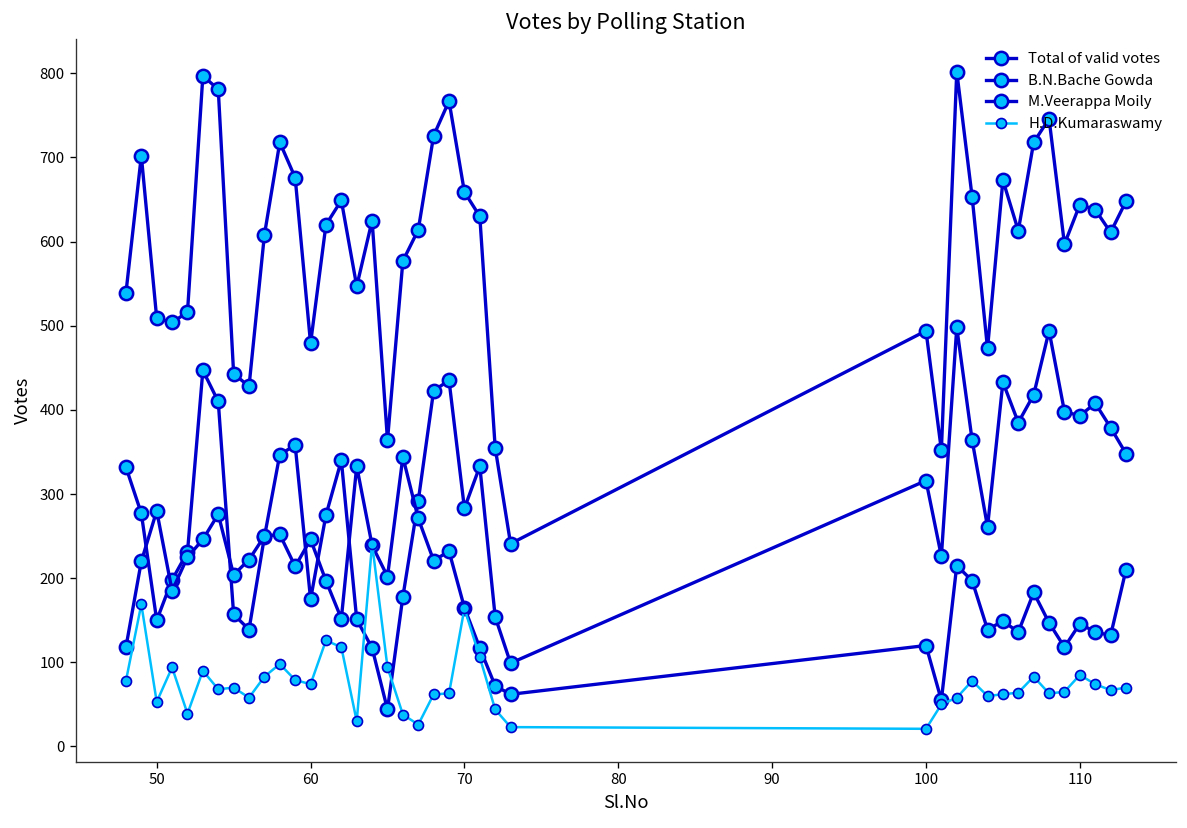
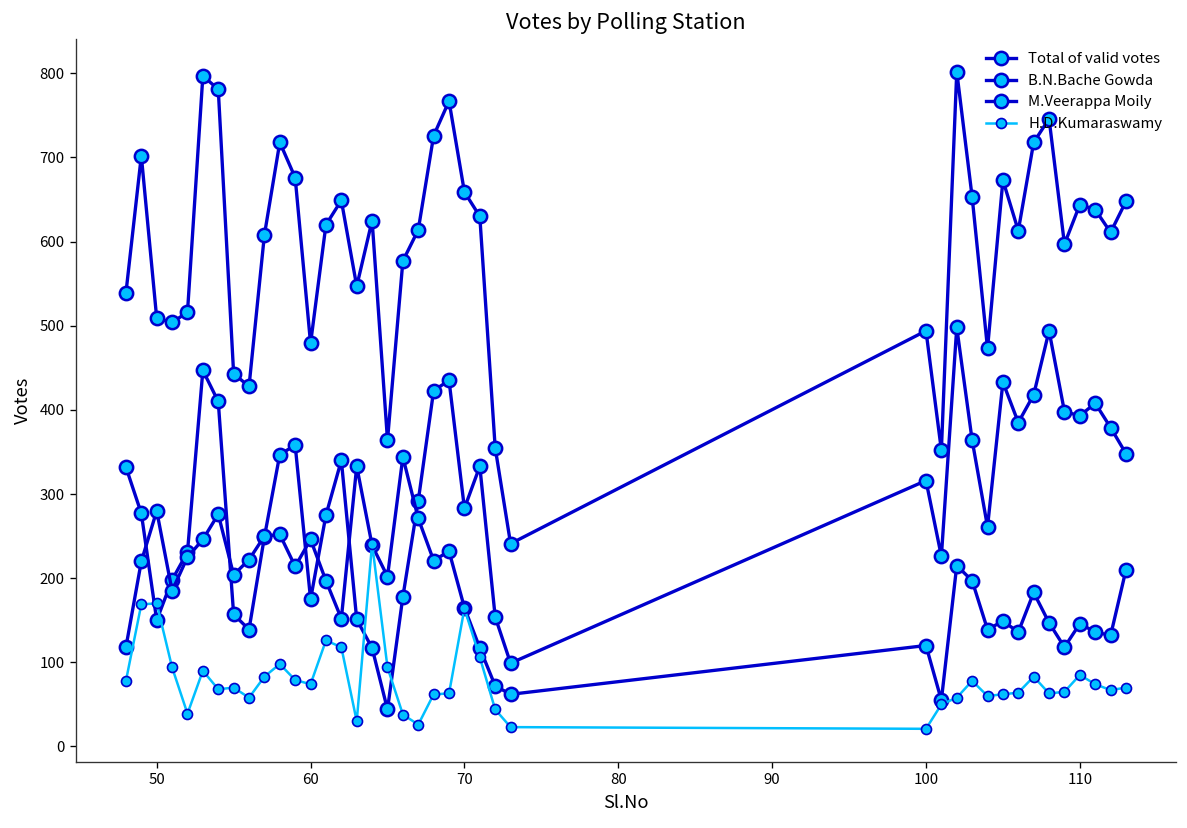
  {
    "H.D.Kumaraswamy": {
-     "50": 50,
+     "50": 170,
      "60": 70,
      "100": 20,
      "110": 90
    }
  }
